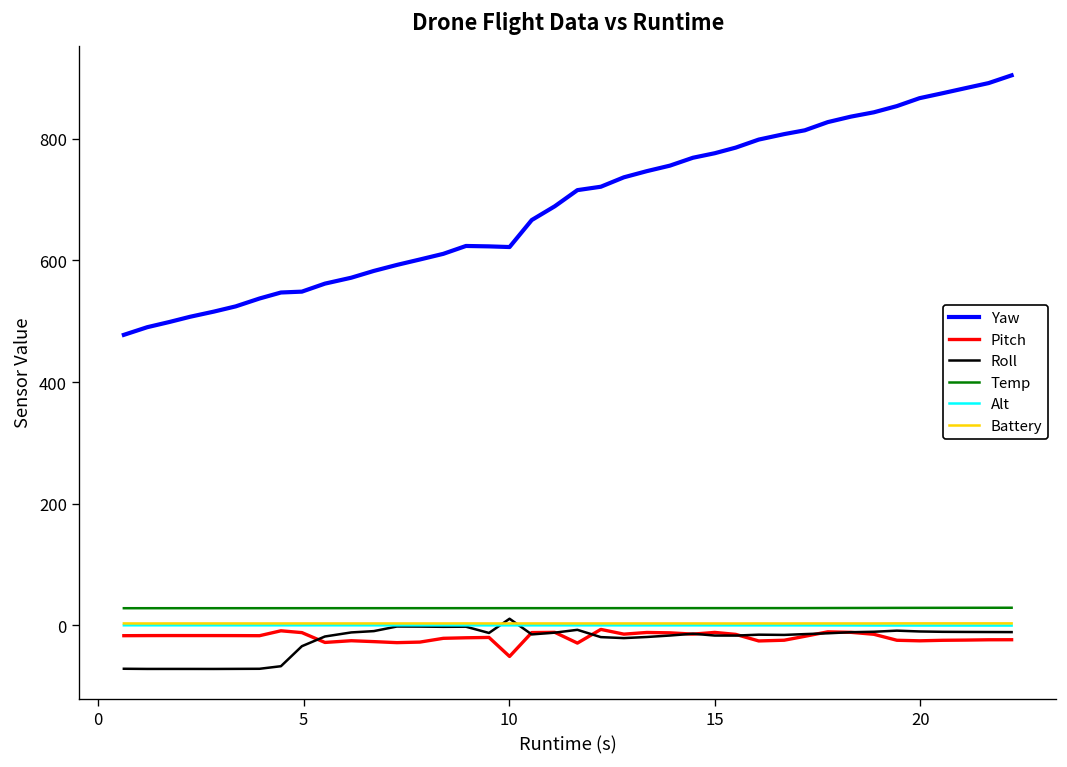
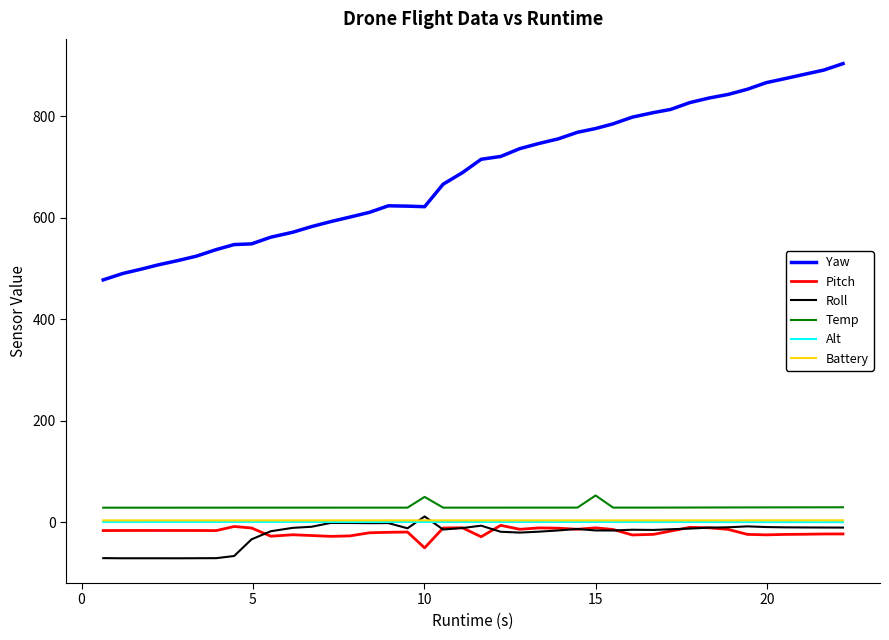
  {
    "Yaw": {
      "10": 620,
      "15": 780
    },
    "Pitch": {
      "10": -50,
      "15": -10
    },
    "Roll": {
      "10": 10,
      "15": -20
    },
    "Temp": {
-     "10": 30,
-     "15": 30
+     "10": 50,
+     "15": 50
    }
  }
